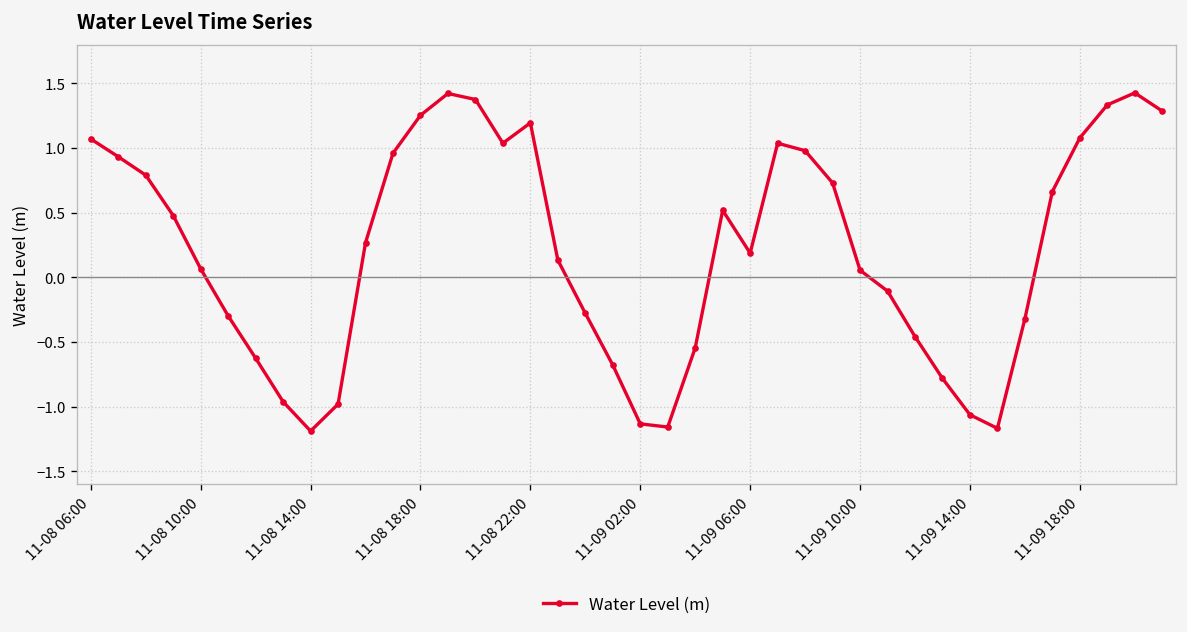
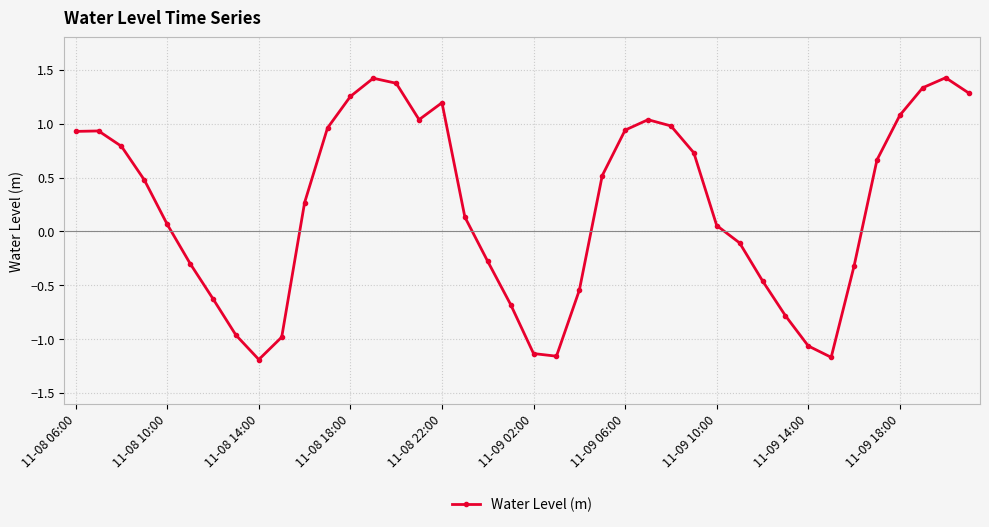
  {
-   "11-08 06:00": 1.07,
+   "11-08 06:00": 0.93,
    "11-08 10:00": 0.07,
    "11-08 14:00": -1.19,
    "11-08 18:00": 1.25,
    "11-08 22:00": 1.19,
    "11-09 02:00": -1.13,
-   "11-09 06:00": 0.19,
+   "11-09 06:00": 0.94,
    "11-09 10:00": 0.05,
    "11-09 14:00": -1.06,
    "11-09 18:00": 1.08
  }
